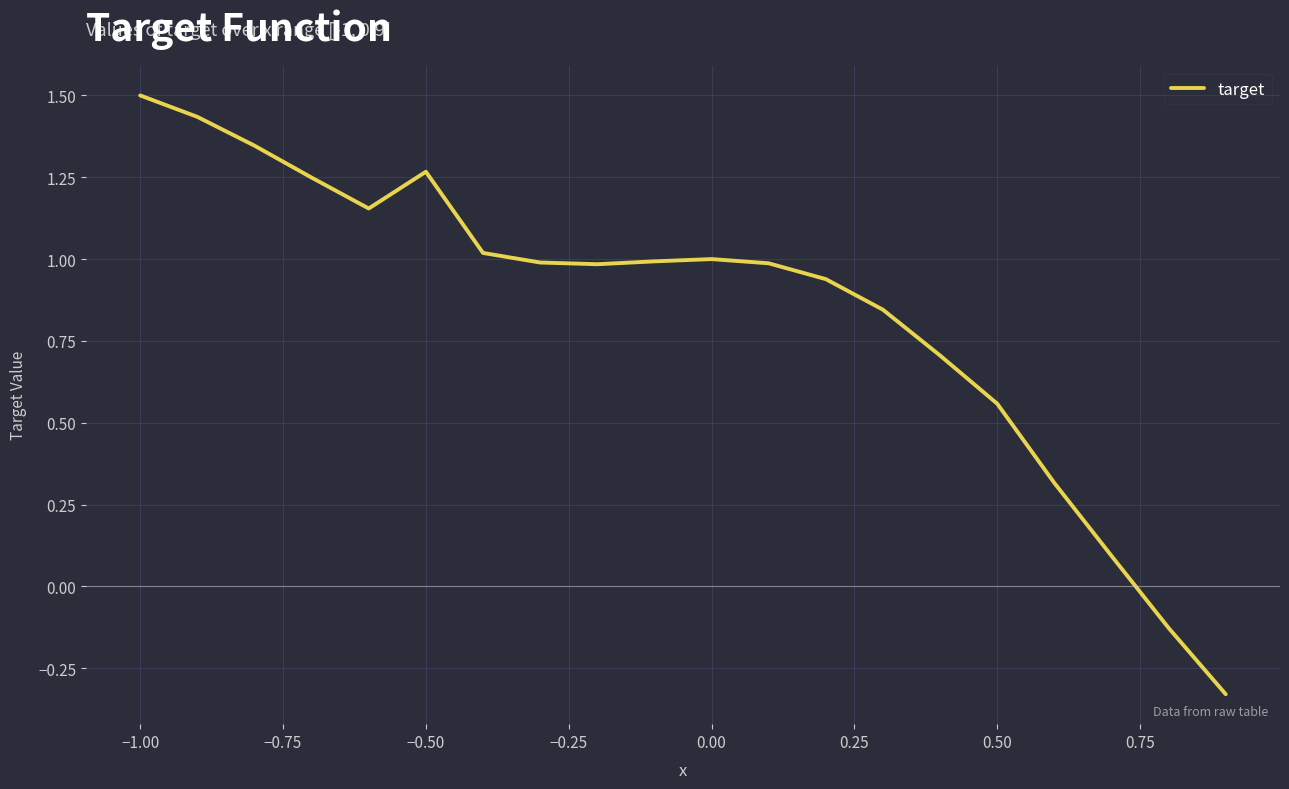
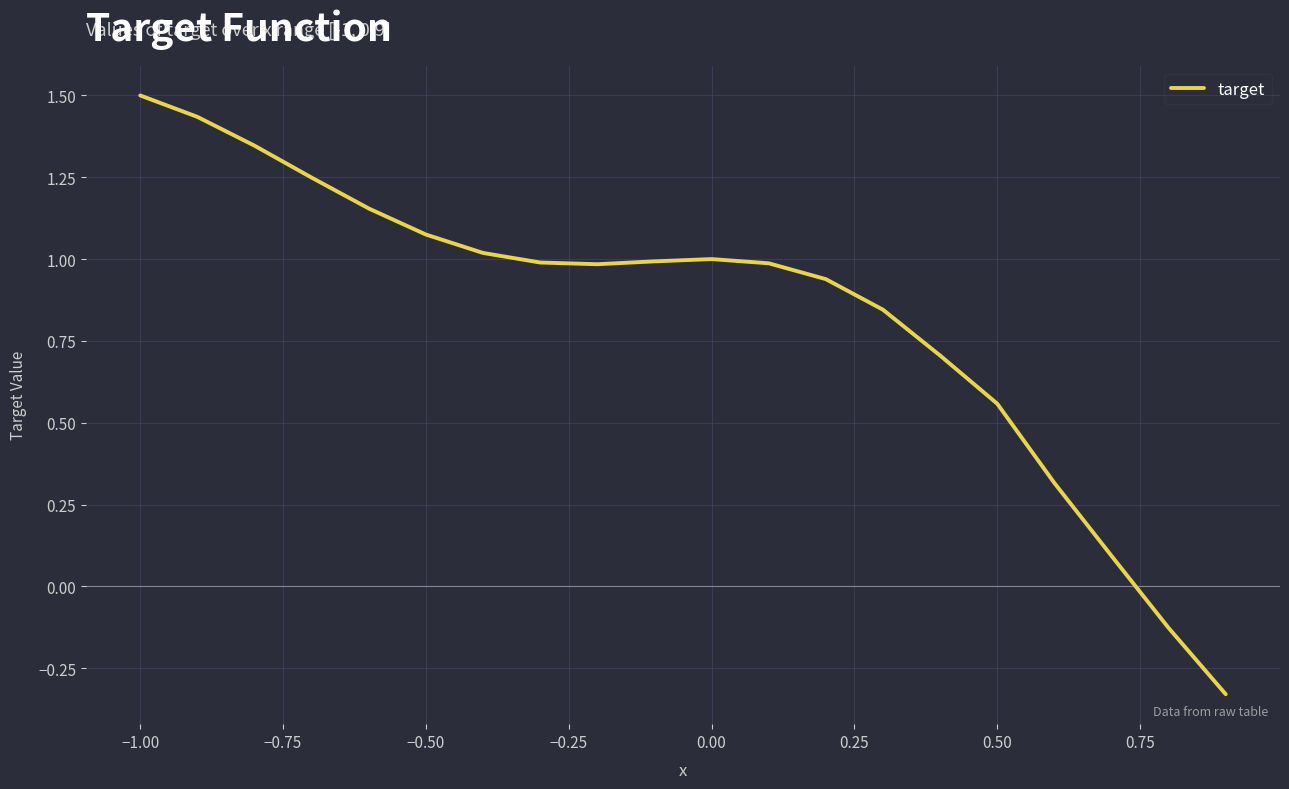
  {
    "−1.00": 1.50,
-   "−0.50": 1.27,
+   "−0.50": 1.08,
    "0.00": 1.00,
    "0.50": 0.56
  }
